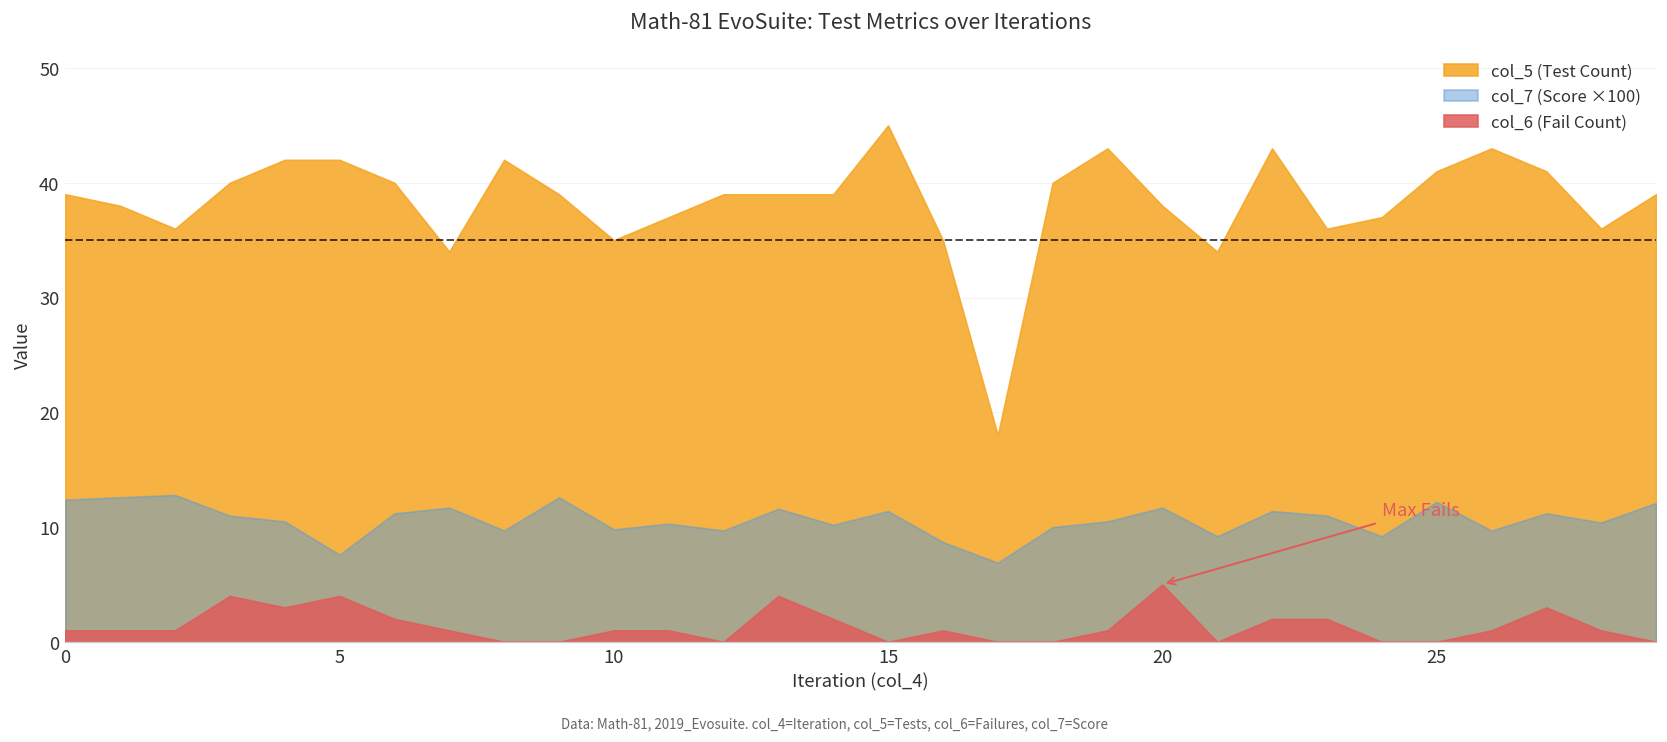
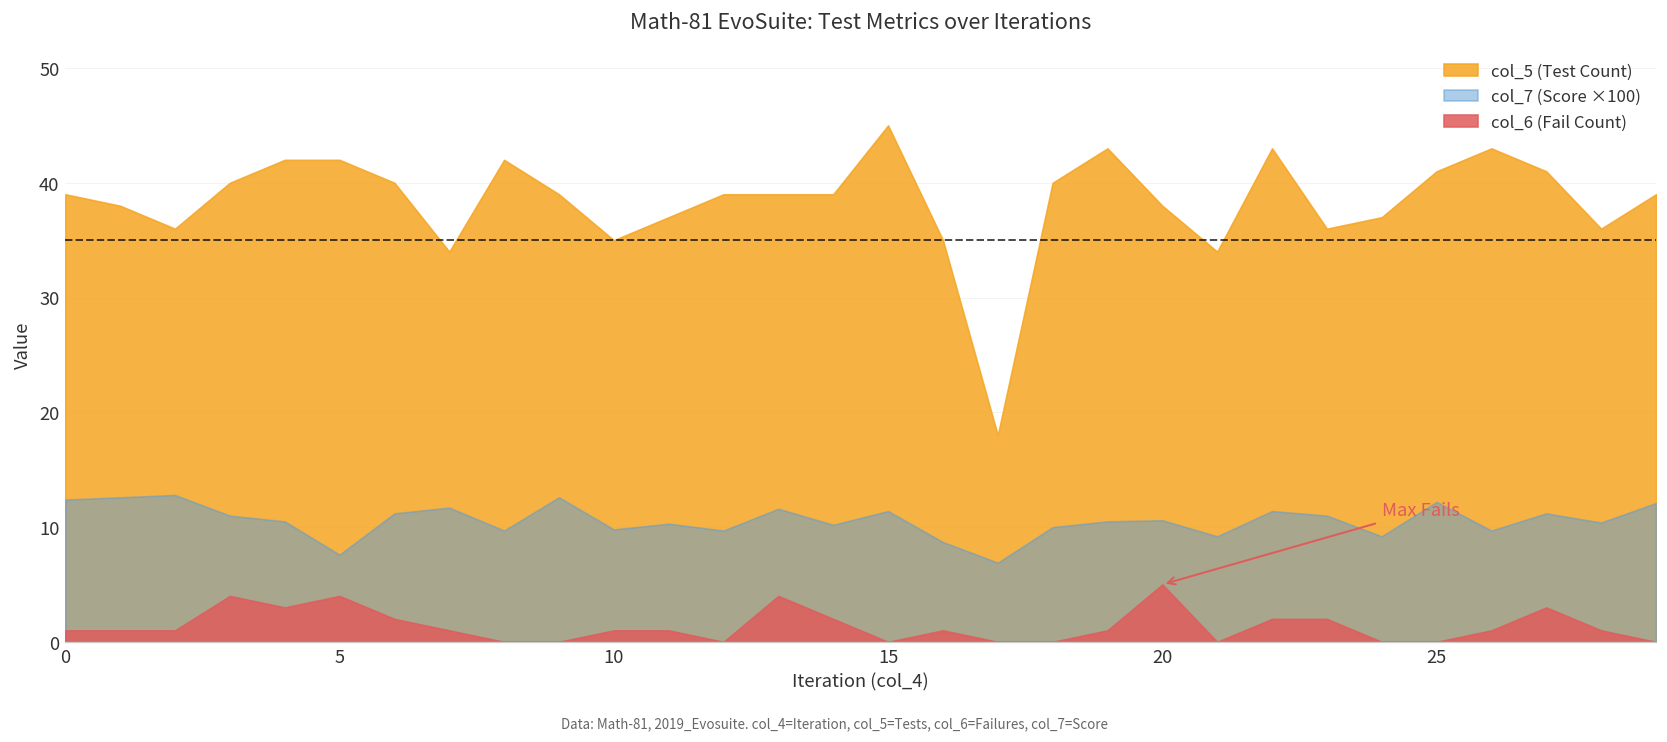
  {
    "col_5 (Test Count)": {
      "0": 39,
      "5": 42,
      "10": 35,
      "15": 45,
      "20": 38,
      "25": 41
    },
    "col_7 (Score ×100)": {
      "0": 12,
      "5": 8,
      "10": 10,
      "15": 11,
-     "20": 12,
+     "20": 11,
      "25": 12
    },
    "col_6 (Fail Count)": {
      "0": 1,
      "5": 4,
      "10": 1,
      "15": 0,
      "20": 5,
      "25": 0
    }
  }
